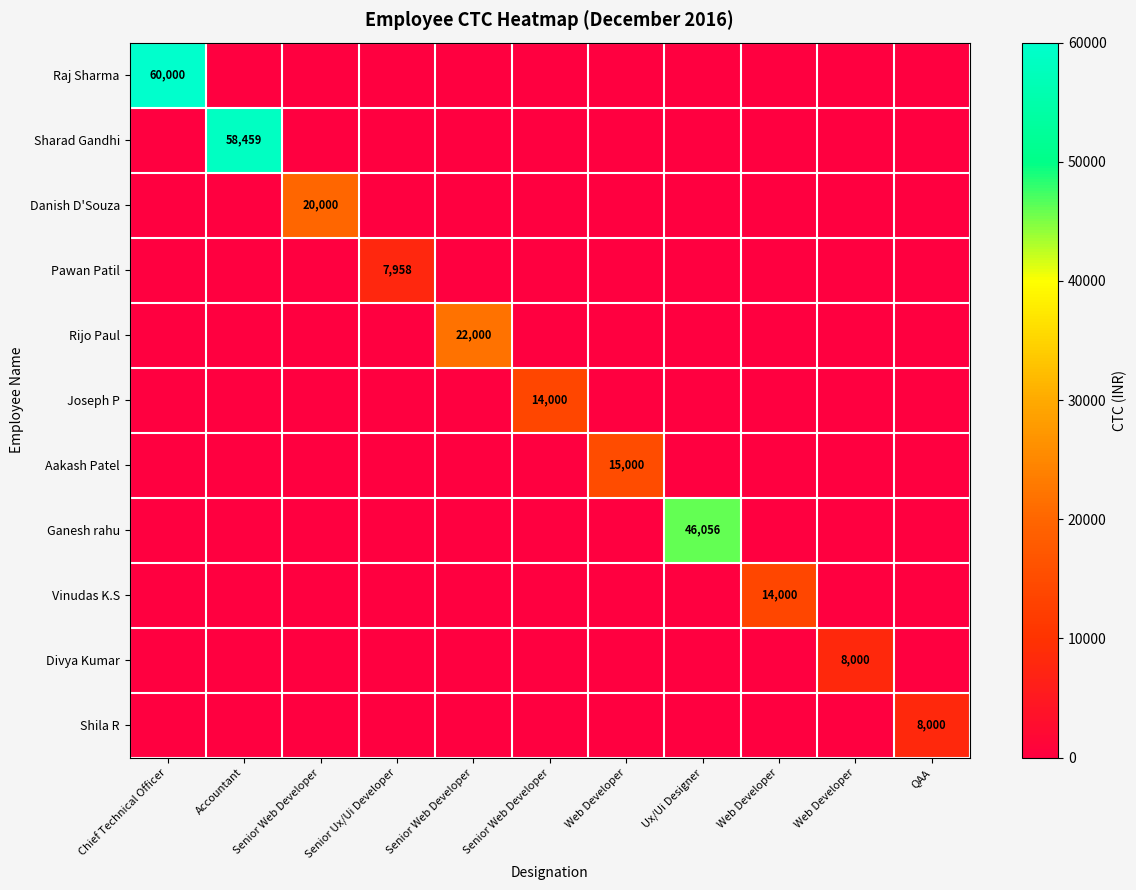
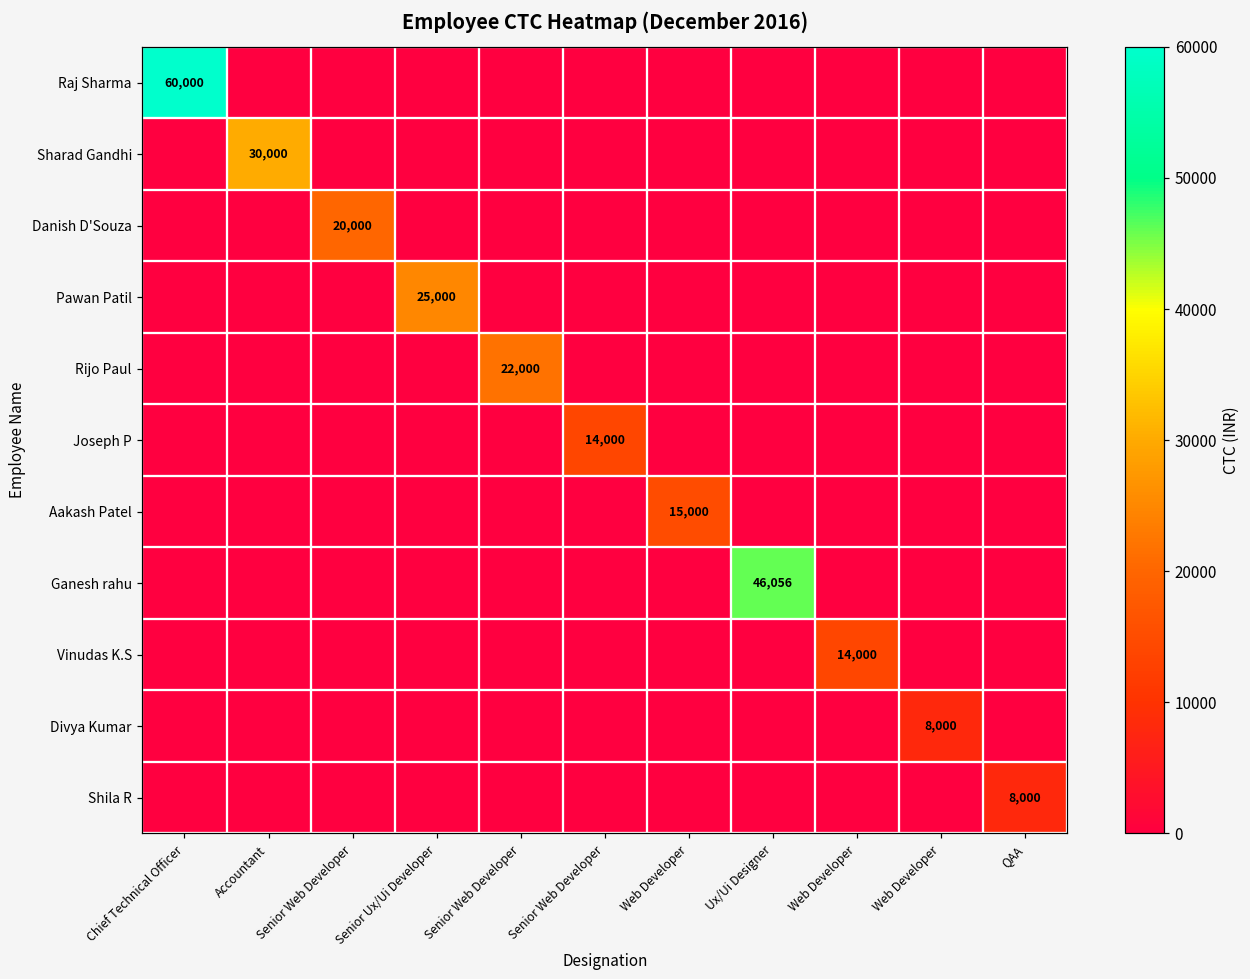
  {
    "Raj Sharma": {
      "Chief Technical Officer": "60,000"
    },
    "Sharad Gandhi": {
-     "Accountant": "58,459"
+     "Accountant": "30,000"
    },
    "Pawan Patil": {
-     "Senior Ux/Ui Developer": "7,958"
+     "Senior Ux/Ui Developer": "25,000"
    },
    "Ganesh rahu": {
      "Ux/Ui Designer": "46,056"
    },
    "Shila R": {
      "QAA": "8,000"
    }
  }
